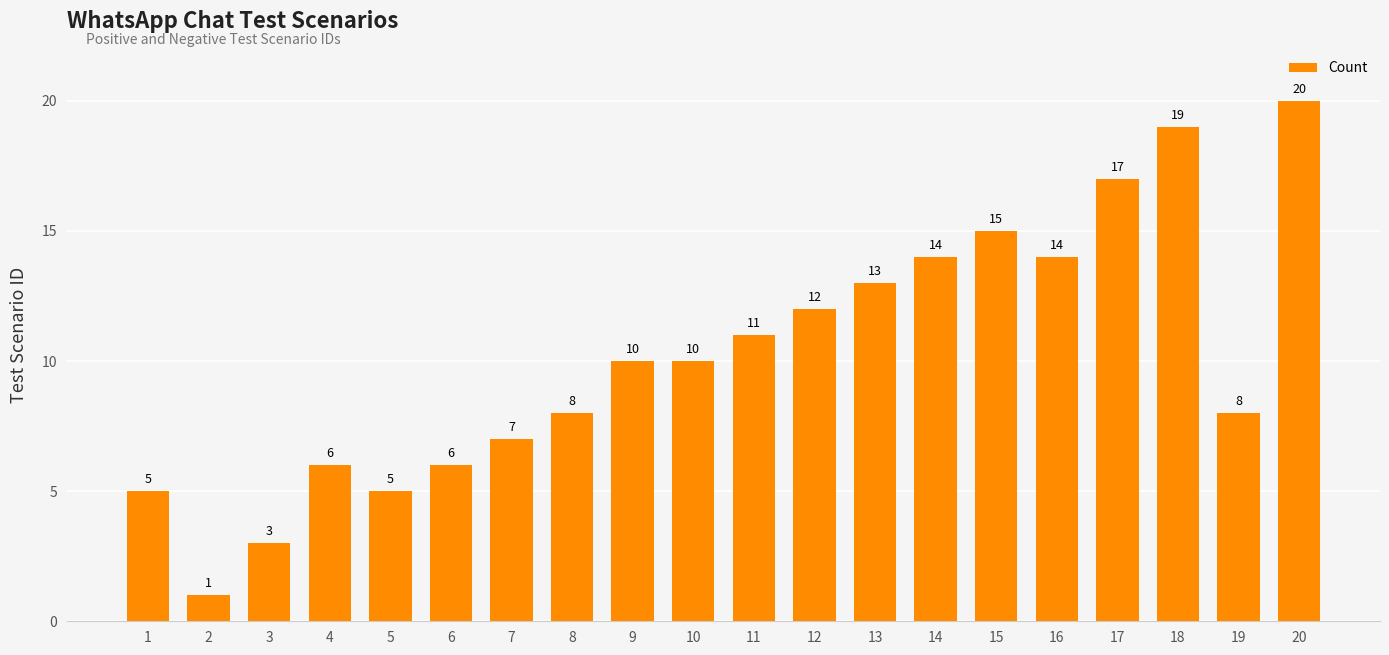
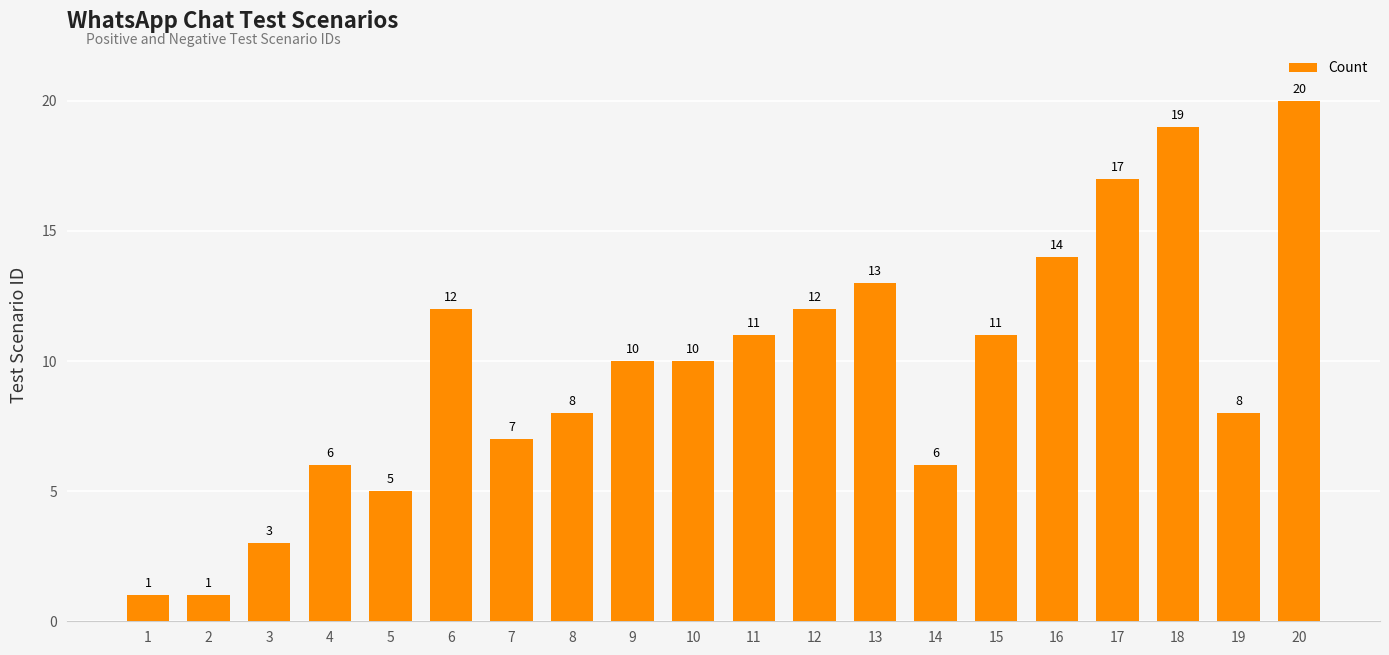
  {
-   "1": 5,
+   "1": 1,
    "2": 1,
    "3": 3,
    "4": 6,
    "5": 5,
-   "6": 6,
+   "6": 12,
    "7": 7,
    "8": 8,
    "9": 10,
    "10": 10,
    "11": 11,
    "12": 12,
    "13": 13,
-   "14": 14,
-   "15": 15,
+   "14": 6,
+   "15": 11,
    "16": 14,
    "17": 17,
    "18": 19,
    "19": 8,
    "20": 20
  }
